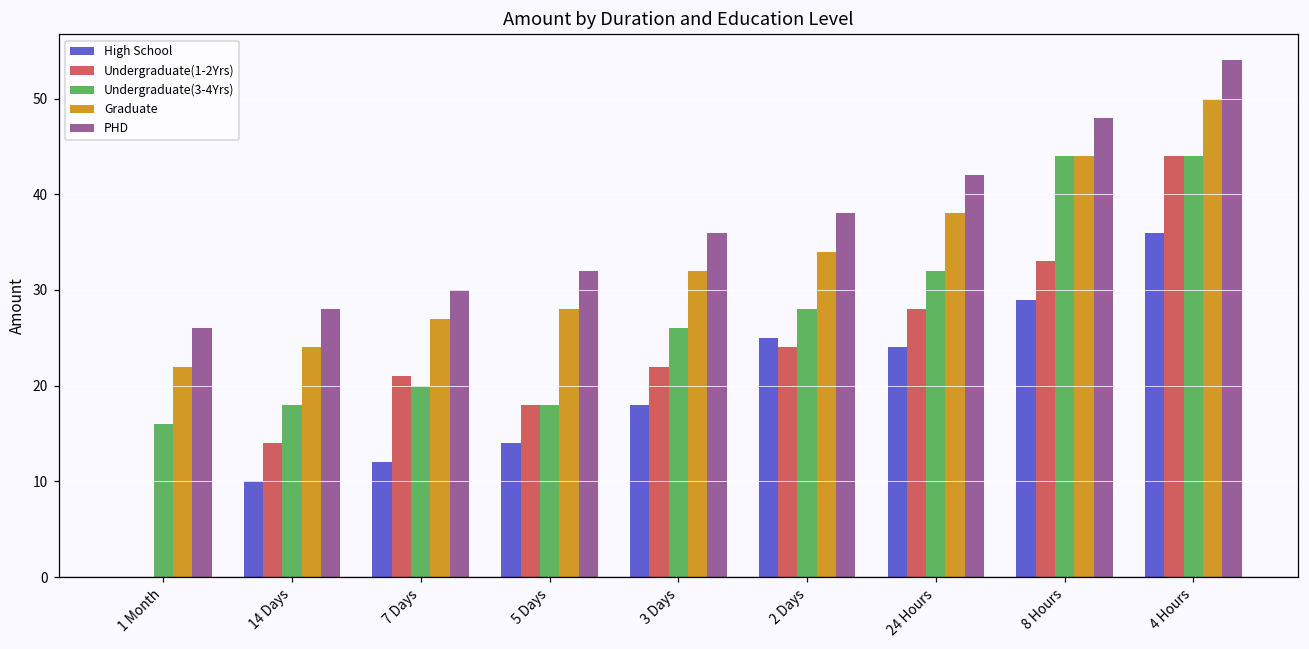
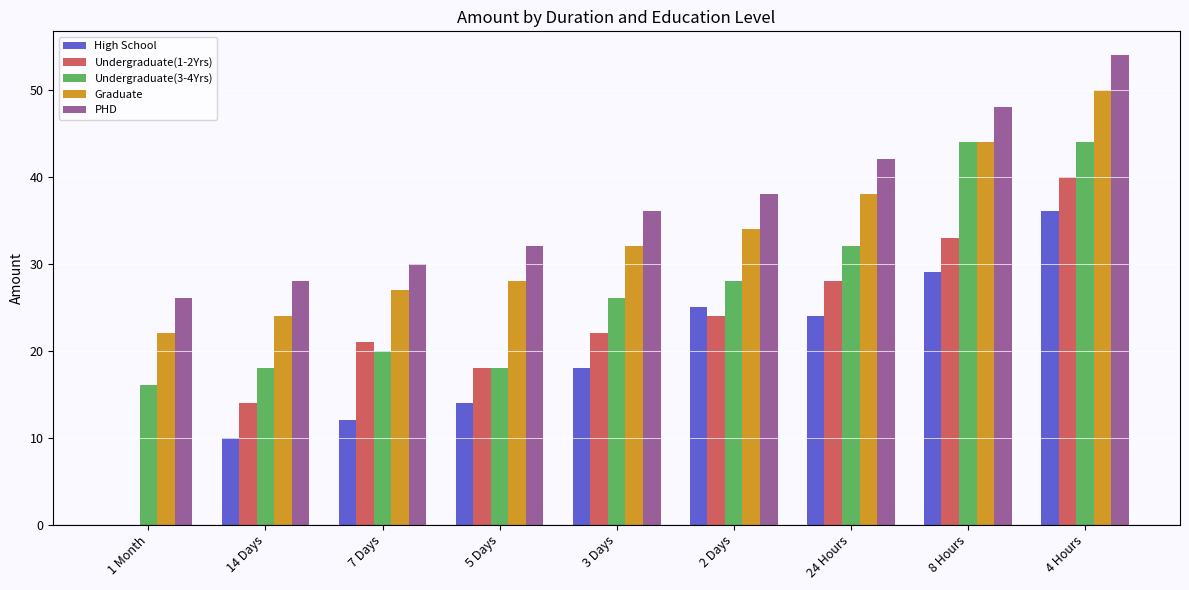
  {
    "High School": {
      "1 Month": 0,
      "14 Days": 10,
      "7 Days": 12,
      "5 Days": 14,
      "3 Days": 18,
      "2 Days": 25,
      "24 Hours": 24,
      "8 Hours": 29,
      "4 Hours": 36
    },
    "Undergraduate(1-2Yrs)": {
      "1 Month": 0,
      "14 Days": 14,
      "7 Days": 21,
      "5 Days": 18,
      "3 Days": 22,
      "2 Days": 24,
      "24 Hours": 28,
      "8 Hours": 33,
-     "4 Hours": 44
+     "4 Hours": 40
    },
    "Undergraduate(3-4Yrs)": {
      "1 Month": 16,
      "14 Days": 18,
      "7 Days": 20,
      "5 Days": 18,
      "3 Days": 26,
      "2 Days": 28,
      "24 Hours": 32,
      "8 Hours": 44,
      "4 Hours": 44
    },
    "Graduate": {
      "1 Month": 22,
      "14 Days": 24,
      "7 Days": 27,
      "5 Days": 28,
      "3 Days": 32,
      "2 Days": 34,
      "24 Hours": 38,
      "8 Hours": 44,
      "4 Hours": 50
    },
    "PHD": {
      "1 Month": 26,
      "14 Days": 28,
      "7 Days": 30,
      "5 Days": 32,
      "3 Days": 36,
      "2 Days": 38,
      "24 Hours": 42,
      "8 Hours": 48,
      "4 Hours": 54
    }
  }
